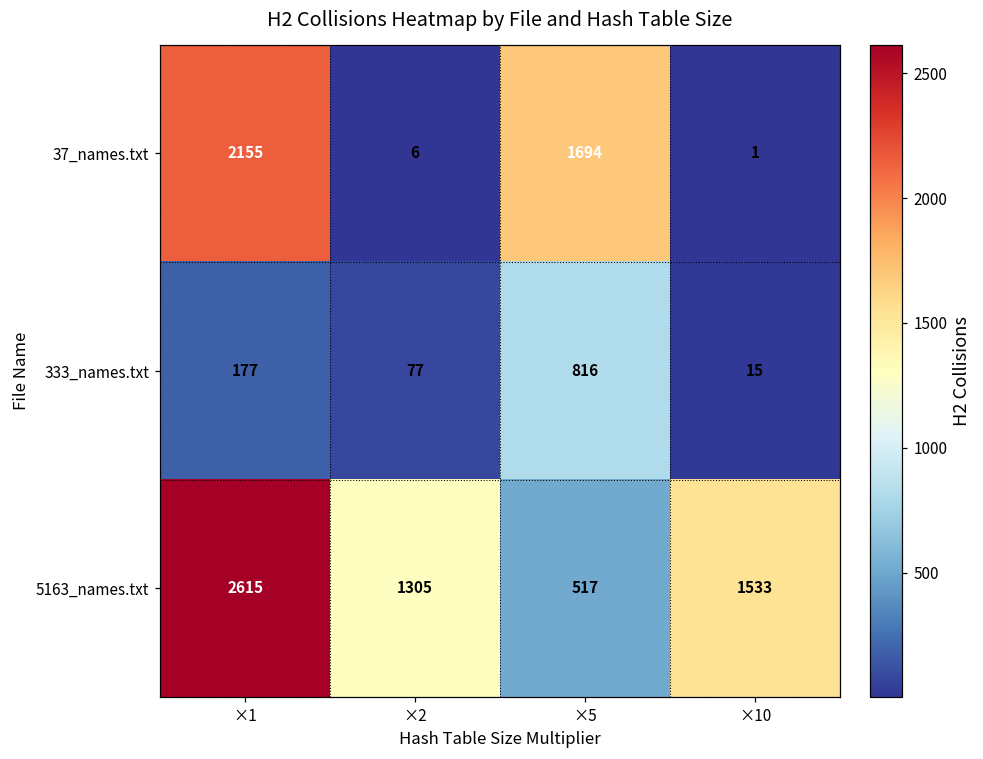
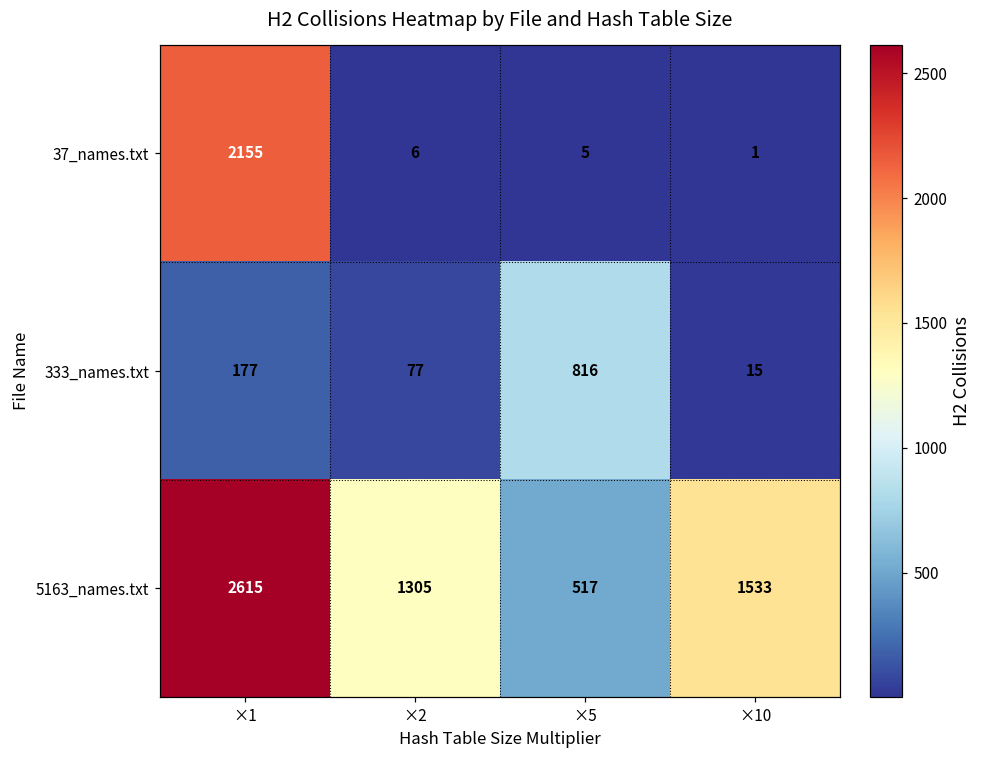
  {
    "37_names.txt": {
      "×1": 2155,
      "×2": 6,
-     "×5": 1694,
+     "×5": 5,
      "×10": 1
    },
    "333_names.txt": {
      "×1": 177,
      "×2": 77,
      "×5": 816,
      "×10": 15
    },
    "5163_names.txt": {
      "×1": 2615,
      "×2": 1305,
      "×5": 517,
      "×10": 1533
    }
  }
